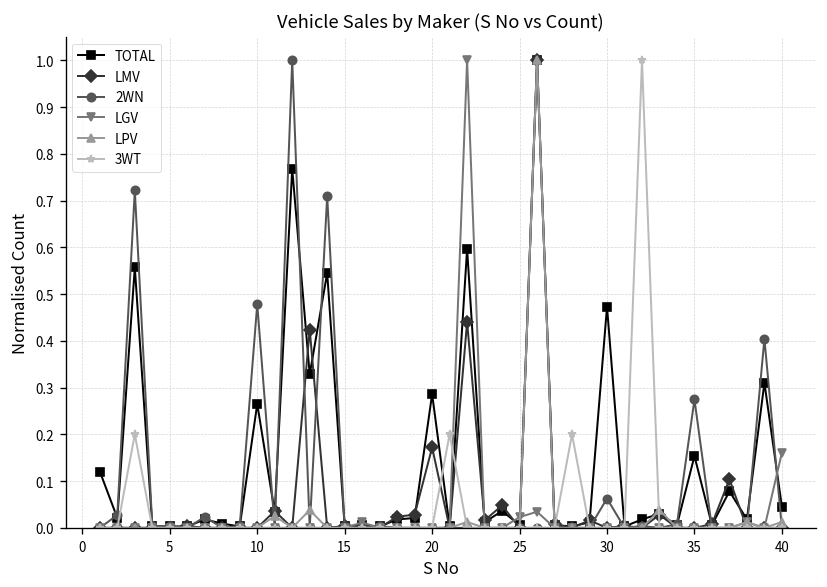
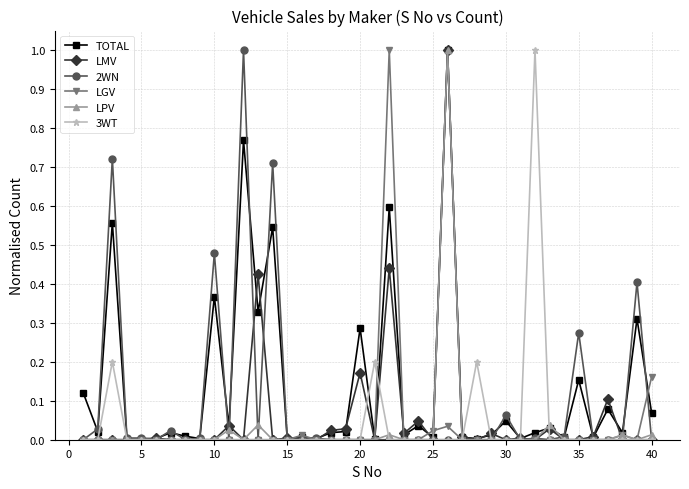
  {
    "TOTAL": {
-     "10": 0.27,
+     "10": 0.37,
      "20": 0.29,
-     "30": 0.47,
+     "30": 0.05,
      "35": 0.15,
-     "40": 0.05
+     "40": 0.07
    }
  }
